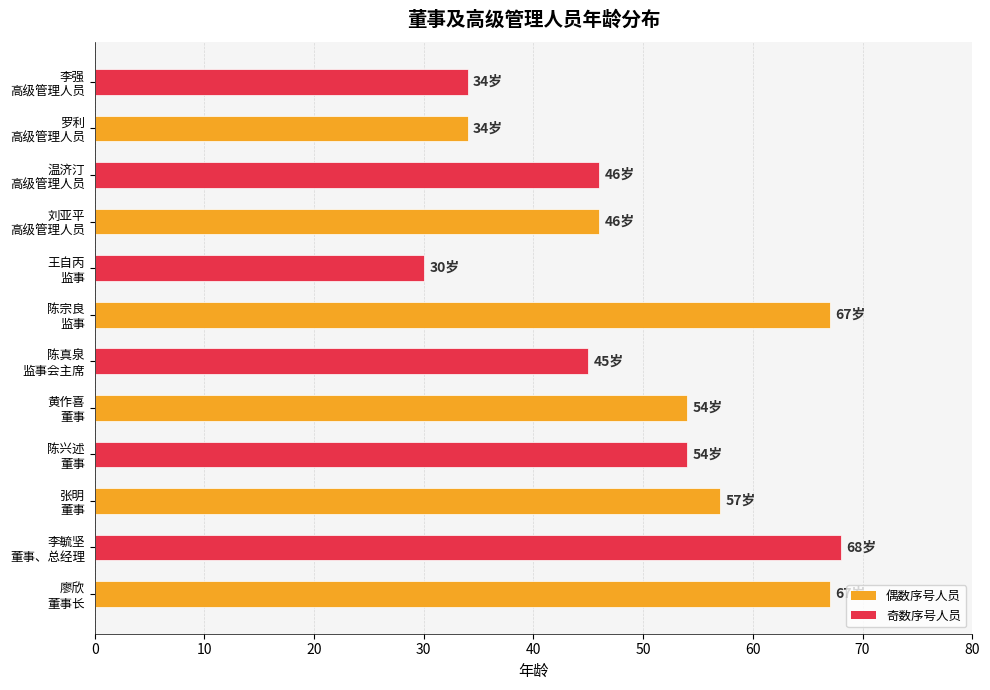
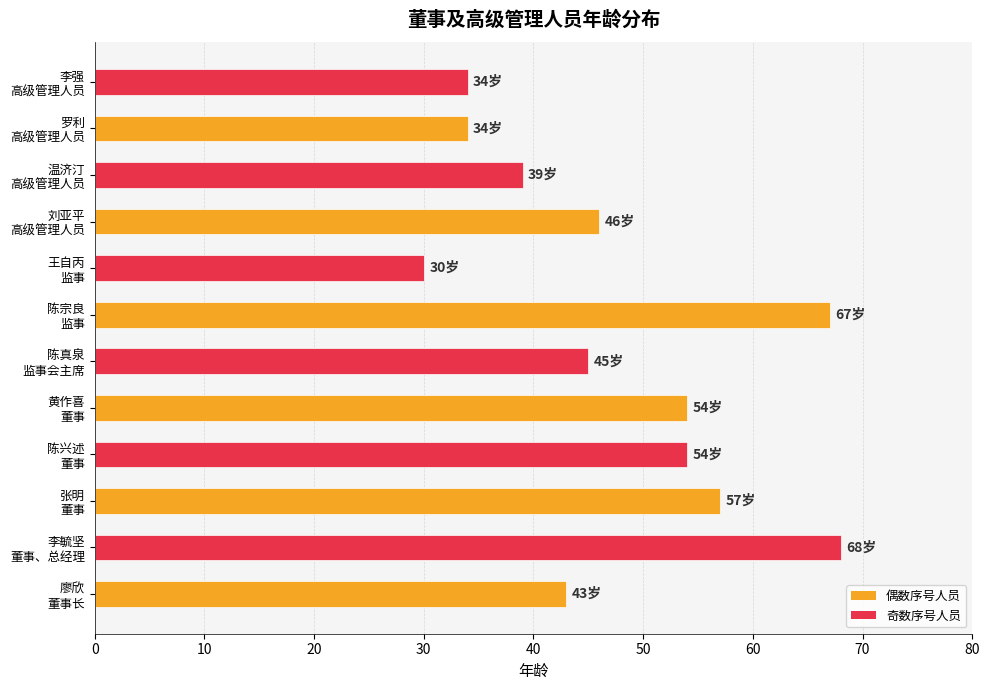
  {
    "李强 高级管理人员": "34岁",
    "罗利 高级管理人员": "34岁",
-   "温济汀 高级管理人员": "46岁",
+   "温济汀 高级管理人员": "39岁",
    "刘亚平 高级管理人员": "46岁",
    "王自丙 监事": "30岁",
    "陈宗良 监事": "67岁",
    "陈真泉 监事会主席": "45岁",
    "黄作喜 董事": "54岁",
    "陈兴述 董事": "54岁",
    "张明 董事": "57岁",
    "李毓坚 董事、总经理": "68岁",
-   "廖欣 董事长": "67"
+   "廖欣 董事长": "43"
  }
